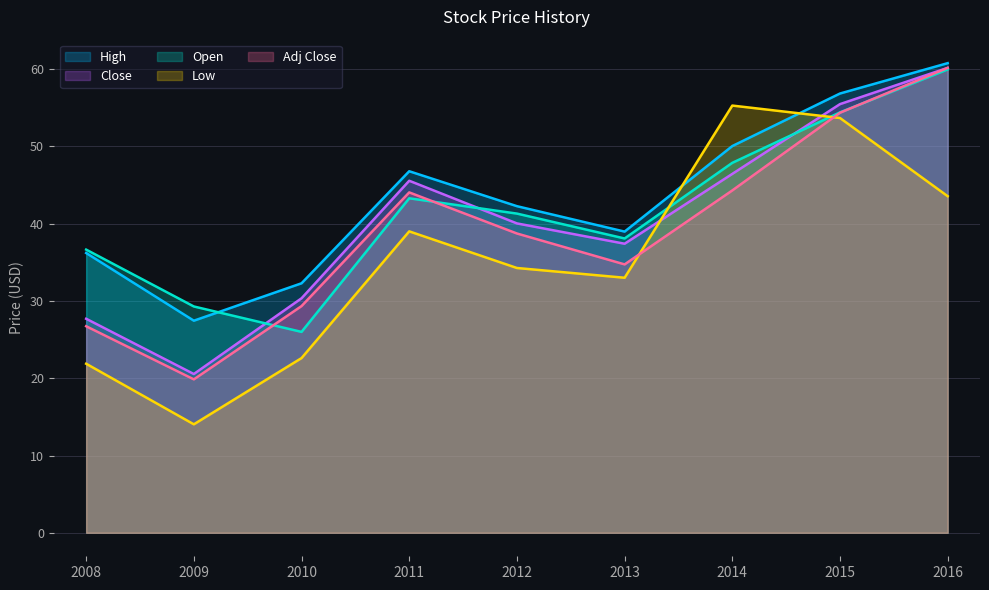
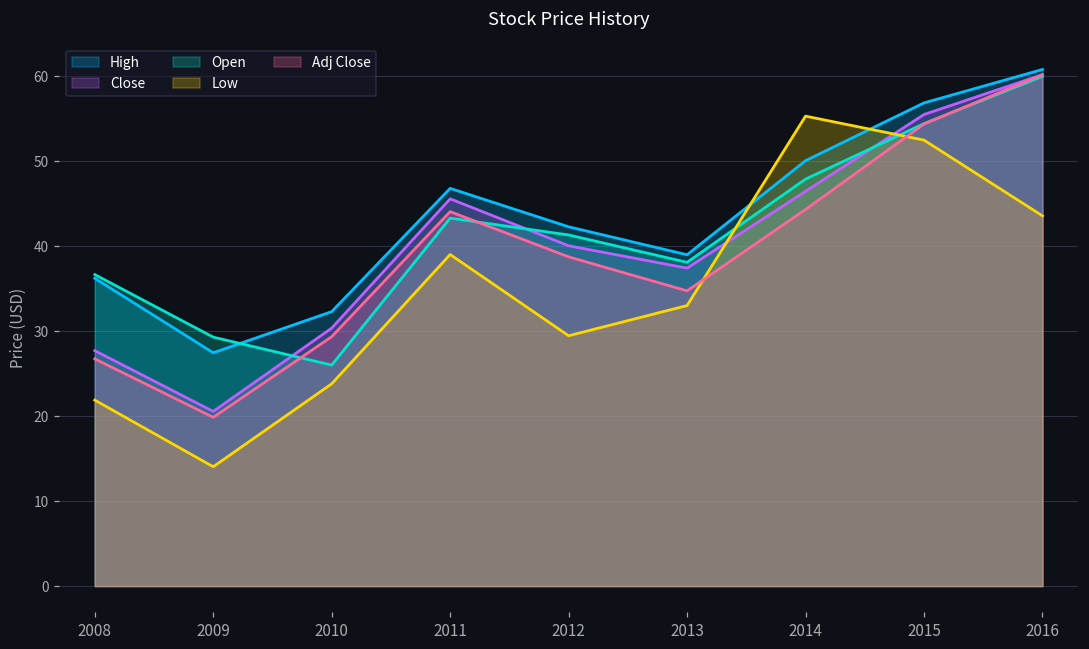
  {
    "Low": {
      "2008": 22,
      "2009": 14,
-     "2010": 23,
+     "2010": 24,
      "2011": 39,
-     "2012": 34,
+     "2012": 29,
      "2013": 33,
      "2014": 55,
-     "2015": 54,
+     "2015": 52,
      "2016": 44
    }
  }
